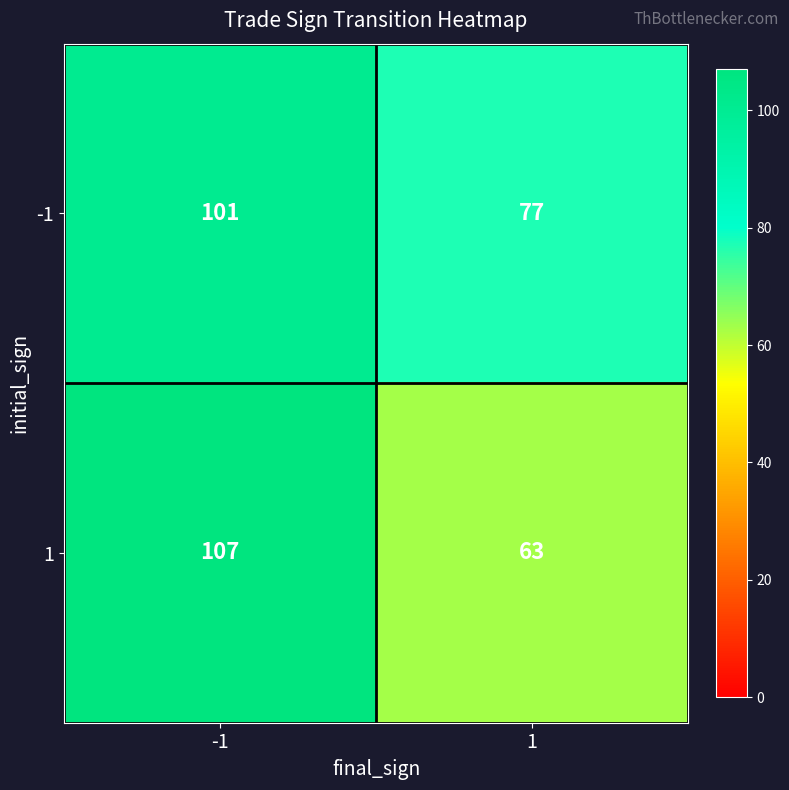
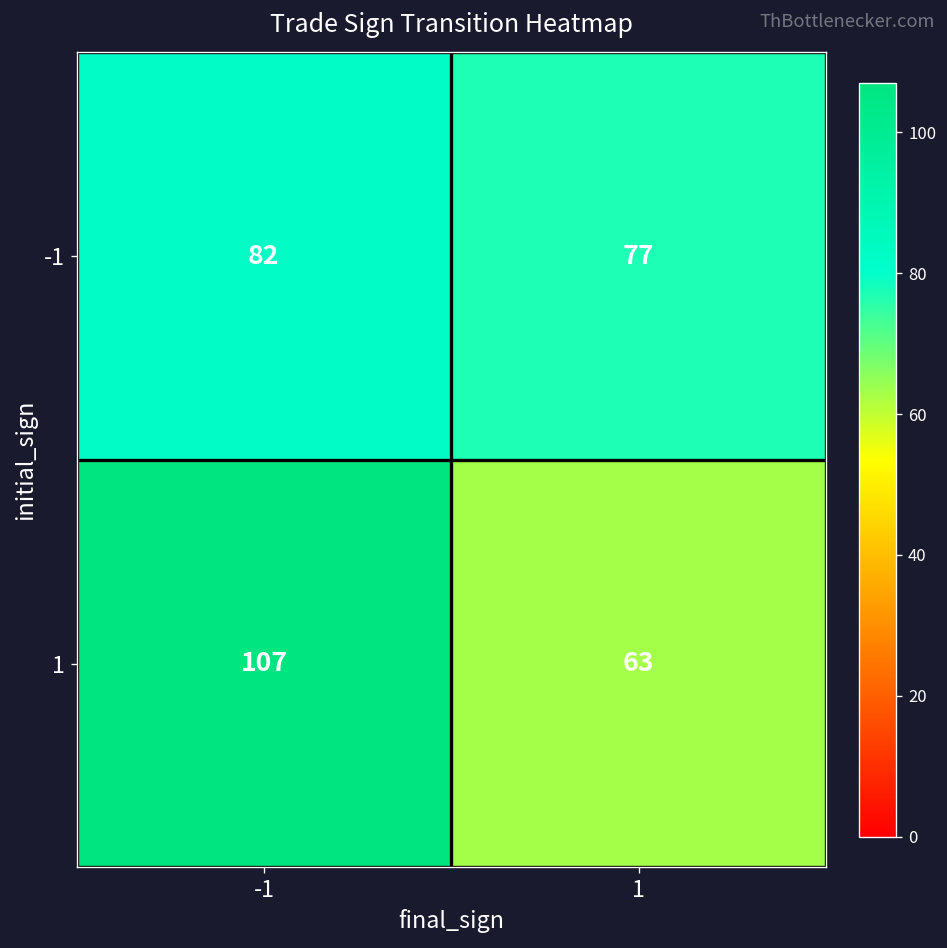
  {
    "-1": {
-     "-1": 101,
+     "-1": 82,
      "1": 77
    },
    "1": {
      "-1": 107,
      "1": 63
    }
  }
